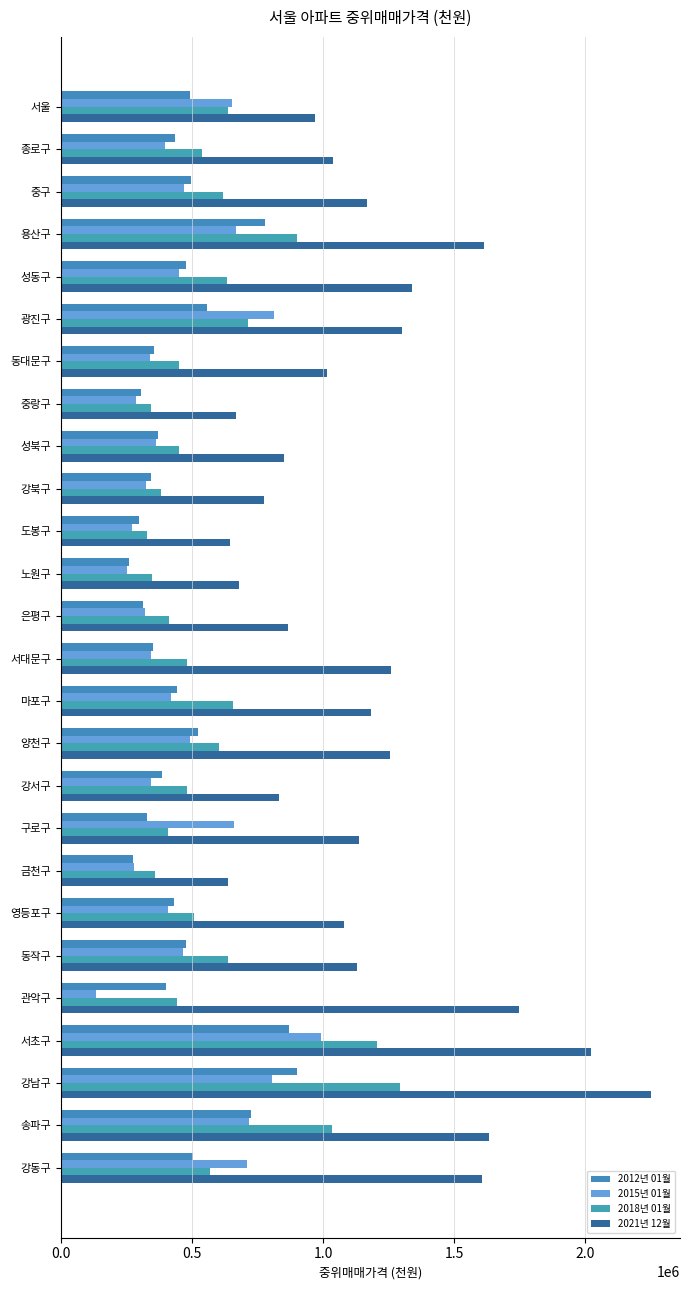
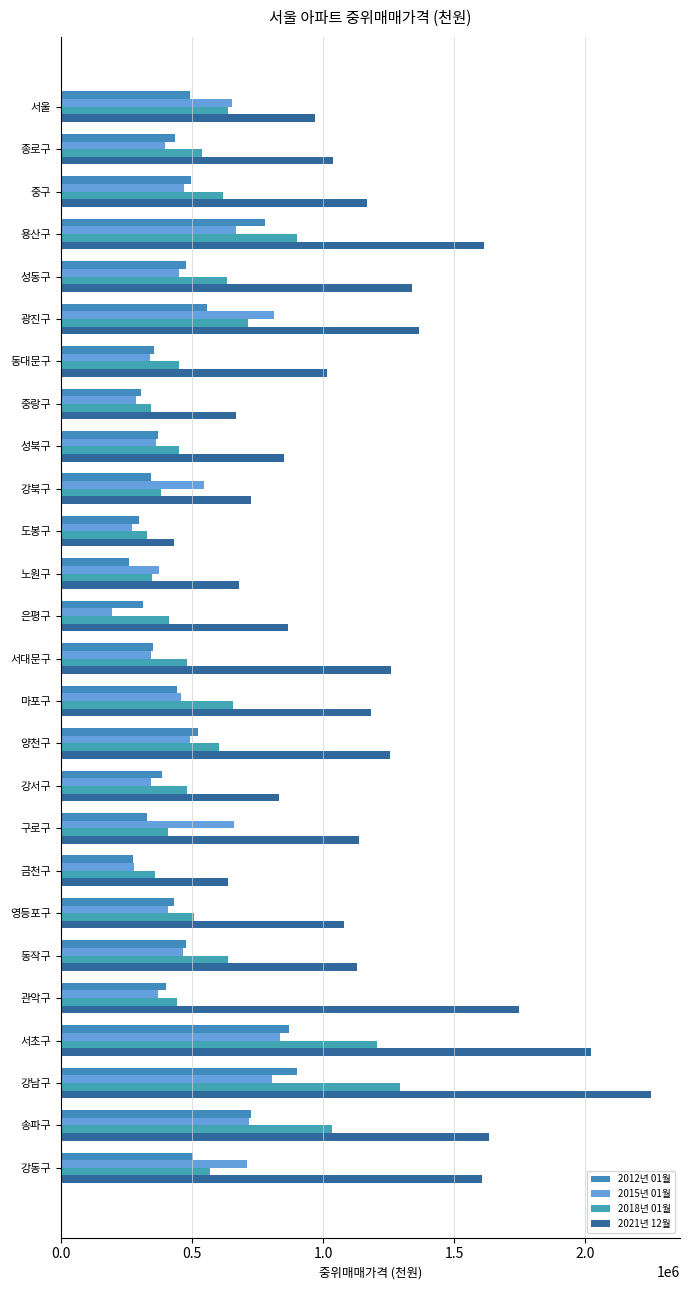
  {
    "2015년 01월": {
      "서울": 650000,
      "종로구": 400000,
      "중구": 470000,
      "용산구": 670000,
      "성동구": 450000,
      "광진구": 810000,
      "동대문구": 340000,
      "중랑구": 290000,
      "성북구": 370000,
-     "강북구": 330000,
+     "강북구": 550000,
      "도봉구": 270000,
-     "노원구": 250000,
-     "은평구": 320000,
+     "노원구": 370000,
+     "은평구": 200000,
      "서대문구": 340000,
-     "마포구": 420000,
+     "마포구": 460000,
      "양천구": 490000,
      "강서구": 340000,
      "구로구": 660000,
      "금천구": 280000,
      "영등포구": 410000,
      "동작구": 470000,
-     "관악구": 130000,
-     "서초구": 990000,
+     "관악구": 370000,
+     "서초구": 840000,
      "강남구": 800000,
      "송파구": 720000,
      "강동구": 710000
    },
    "2021년 12월": {
      "서울": 970000,
      "종로구": 1040000,
      "중구": 1170000,
      "용산구": 1620000,
      "성동구": 1340000,
-     "광진구": 1300000,
+     "광진구": 1370000,
      "동대문구": 1010000,
      "중랑구": 670000,
      "성북구": 850000,
-     "강북구": 780000,
-     "도봉구": 650000,
+     "강북구": 730000,
+     "도봉구": 430000,
      "노원구": 680000,
      "은평구": 870000,
      "서대문구": 1260000,
      "마포구": 1180000,
      "양천구": 1250000,
      "강서구": 830000,
      "구로구": 1140000,
      "금천구": 640000,
      "영등포구": 1080000,
      "동작구": 1130000,
      "관악구": 1750000,
      "서초구": 2020000,
      "강남구": 2250000,
      "송파구": 1630000,
      "강동구": 1610000
    }
  }
